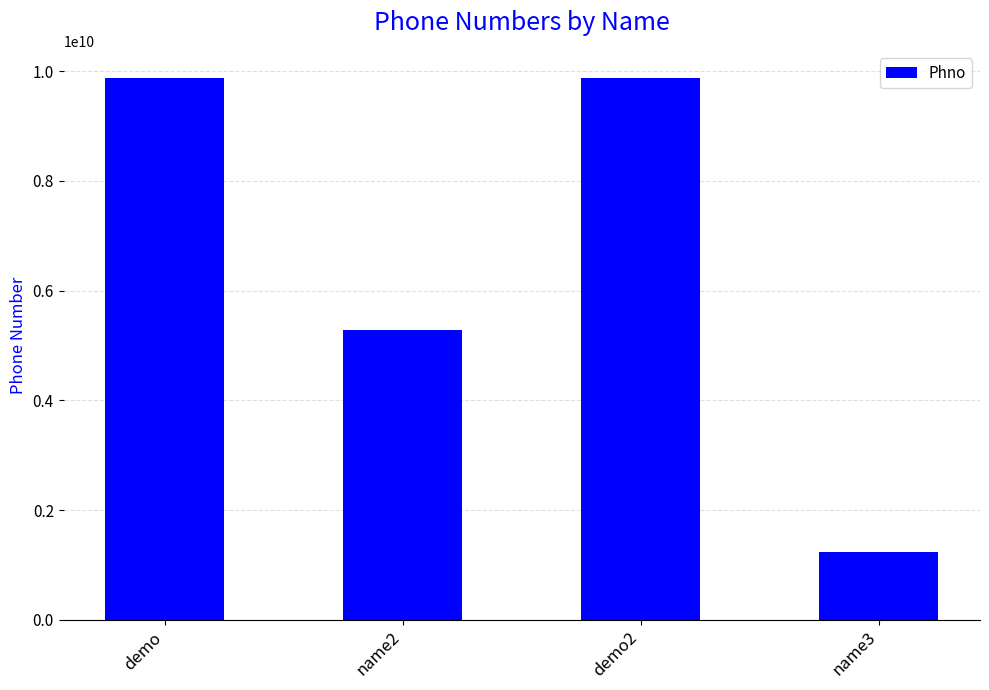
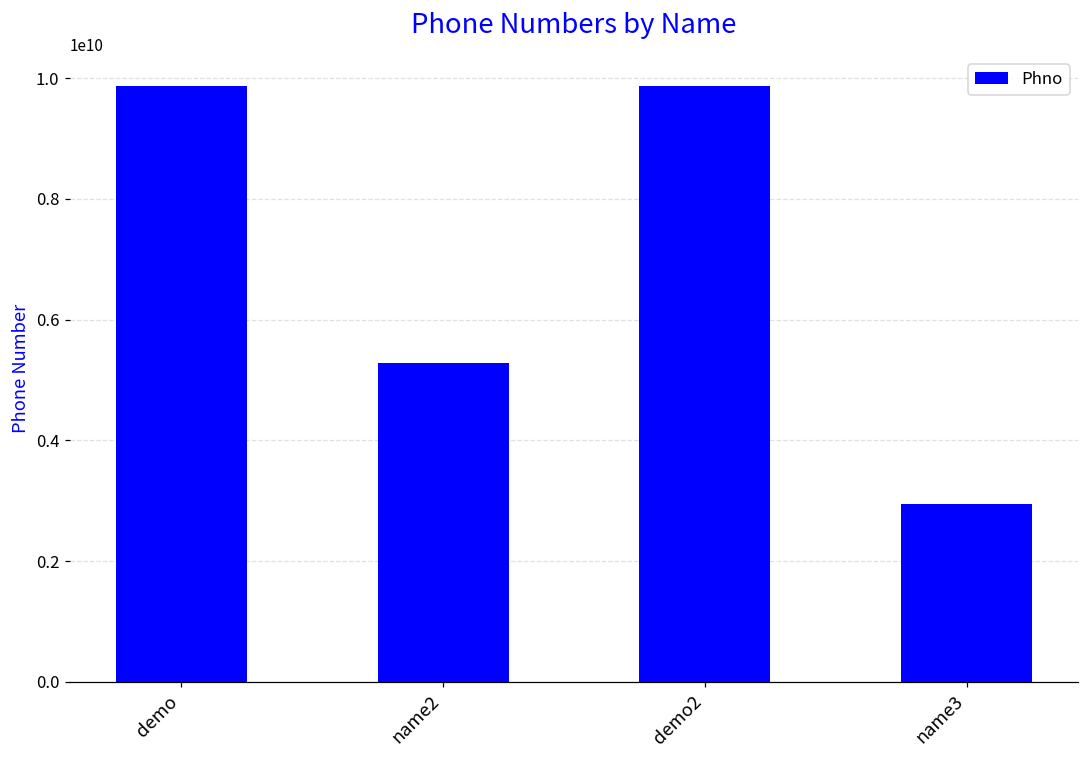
  {
    "demo": 9900000000,
    "name2": 5300000000,
    "demo2": 9900000000,
-   "name3": 1200000000
+   "name3": 2900000000
  }
